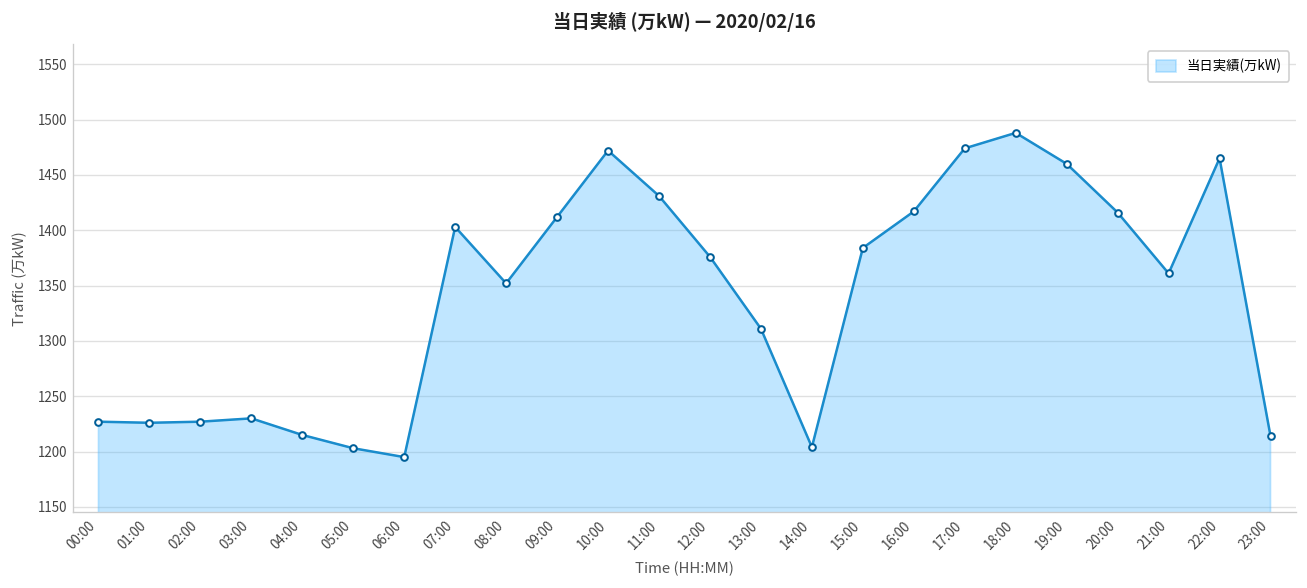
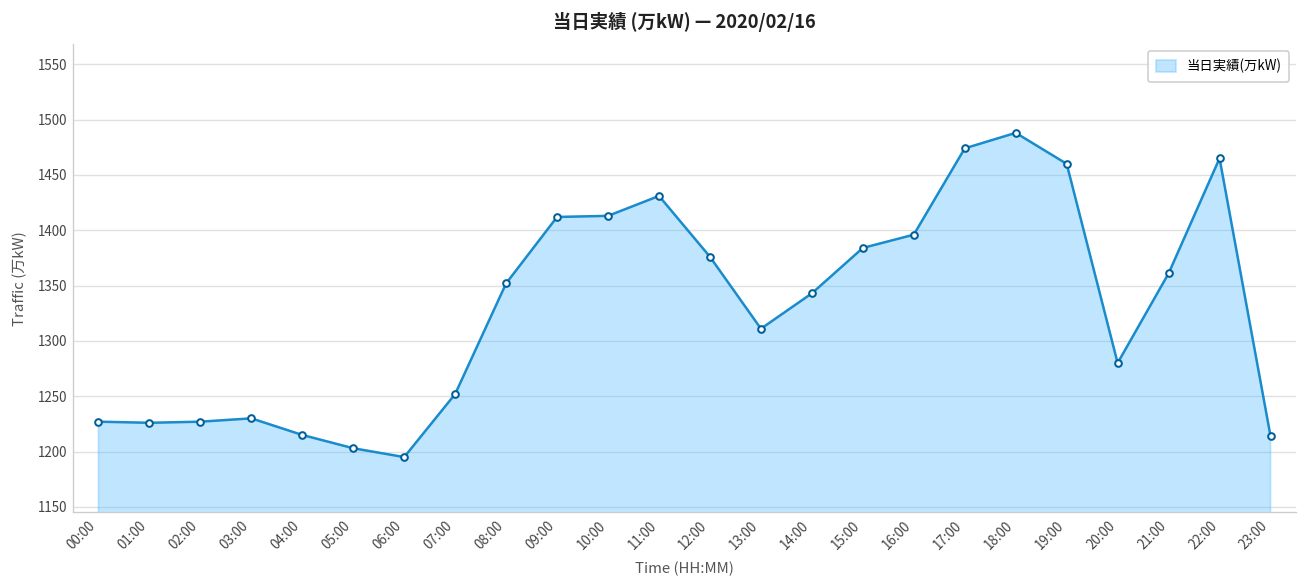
  {
    "00:00": 1230,
    "01:00": 1230,
    "02:00": 1230,
    "03:00": 1230,
    "04:00": 1220,
    "05:00": 1200,
    "06:00": 1200,
-   "07:00": 1400,
+   "07:00": 1250,
    "08:00": 1350,
    "09:00": 1410,
-   "10:00": 1470,
+   "10:00": 1410,
    "11:00": 1430,
    "12:00": 1380,
    "13:00": 1310,
-   "14:00": 1200,
+   "14:00": 1340,
    "15:00": 1380,
-   "16:00": 1420,
+   "16:00": 1400,
    "17:00": 1470,
    "18:00": 1490,
    "19:00": 1460,
-   "20:00": 1420,
+   "20:00": 1280,
    "21:00": 1360,
    "22:00": 1470,
    "23:00": 1210
  }
